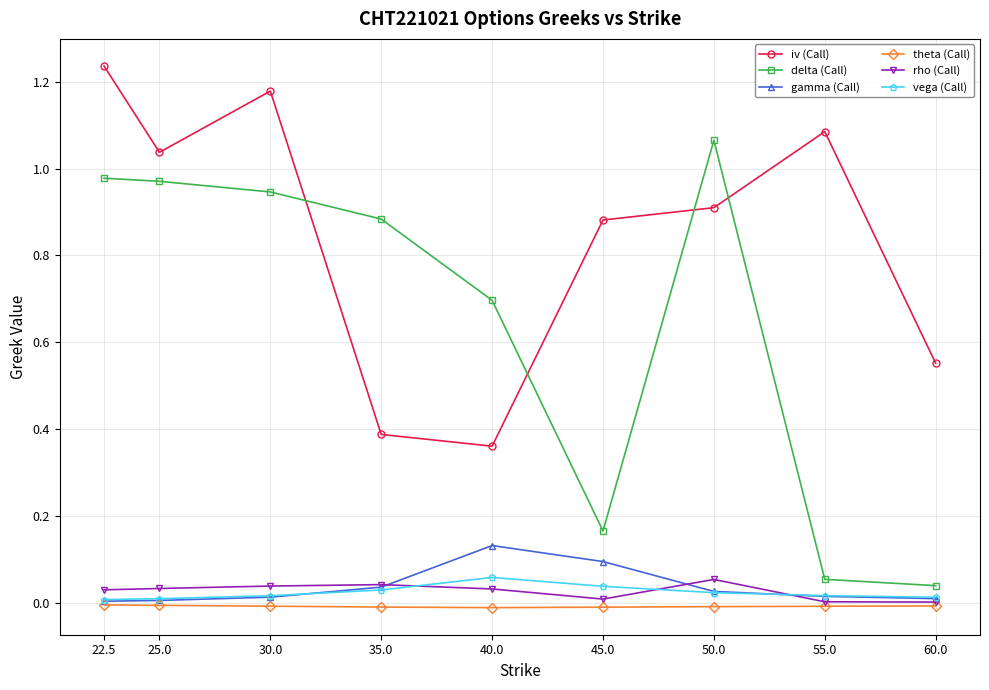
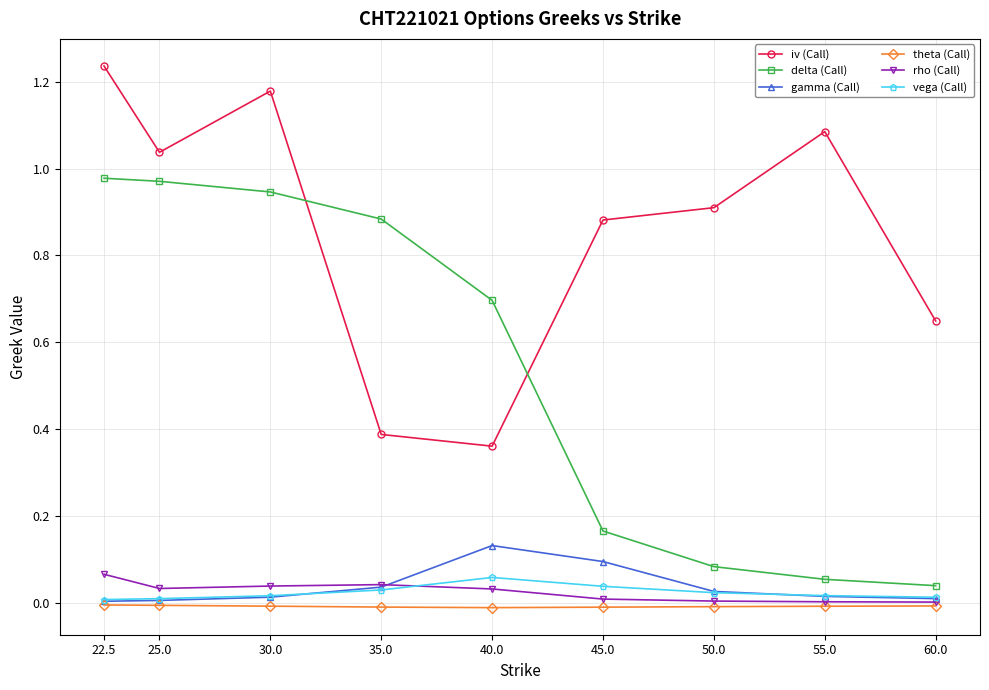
  {
    "iv (Call)": {
      "22.5": 1.24,
      "25.0": 1.04,
      "30.0": 1.18,
      "35.0": 0.39,
      "40.0": 0.36,
      "45.0": 0.88,
      "50.0": 0.91,
      "55.0": 1.09,
-     "60.0": 0.55
+     "60.0": 0.65
    },
    "delta (Call)": {
      "22.5": 0.98,
      "25.0": 0.97,
      "30.0": 0.95,
      "35.0": 0.88,
      "40.0": 0.70,
      "45.0": 0.17,
-     "50.0": 1.07,
+     "50.0": 0.08,
      "55.0": 0.05,
      "60.0": 0.04
    },
    "gamma (Call)": {
      "40.0": 0.13,
      "45.0": 0.10
    },
    "theta (Call)": {
      "22.5": 0.00,
      "25.0": -0.01,
      "30.0": -0.01,
      "35.0": -0.01,
      "40.0": -0.01,
      "45.0": -0.01,
      "50.0": -0.01,
      "55.0": -0.01,
      "60.0": -0.01
    },
    "rho (Call)": {
-     "22.5": 0.03,
+     "22.5": 0.07,
      "25.0": 0.03,
      "30.0": 0.04,
      "40.0": 0.03,
      "45.0": 0.01,
-     "50.0": 0.05,
+     "50.0": 0.00,
      "55.0": 0.00,
      "60.0": 0.00
    },
    "vega (Call)": {
      "35.0": 0.03,
      "40.0": 0.06,
      "45.0": 0.04
    }
  }
